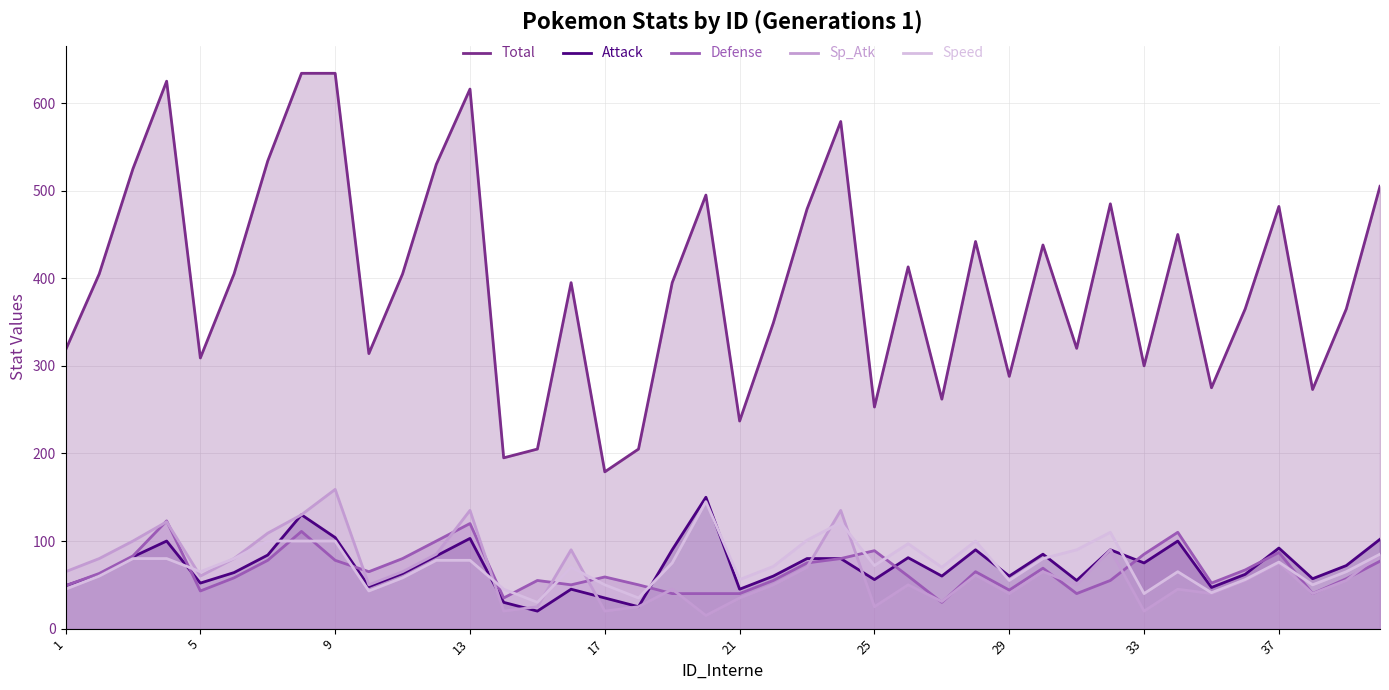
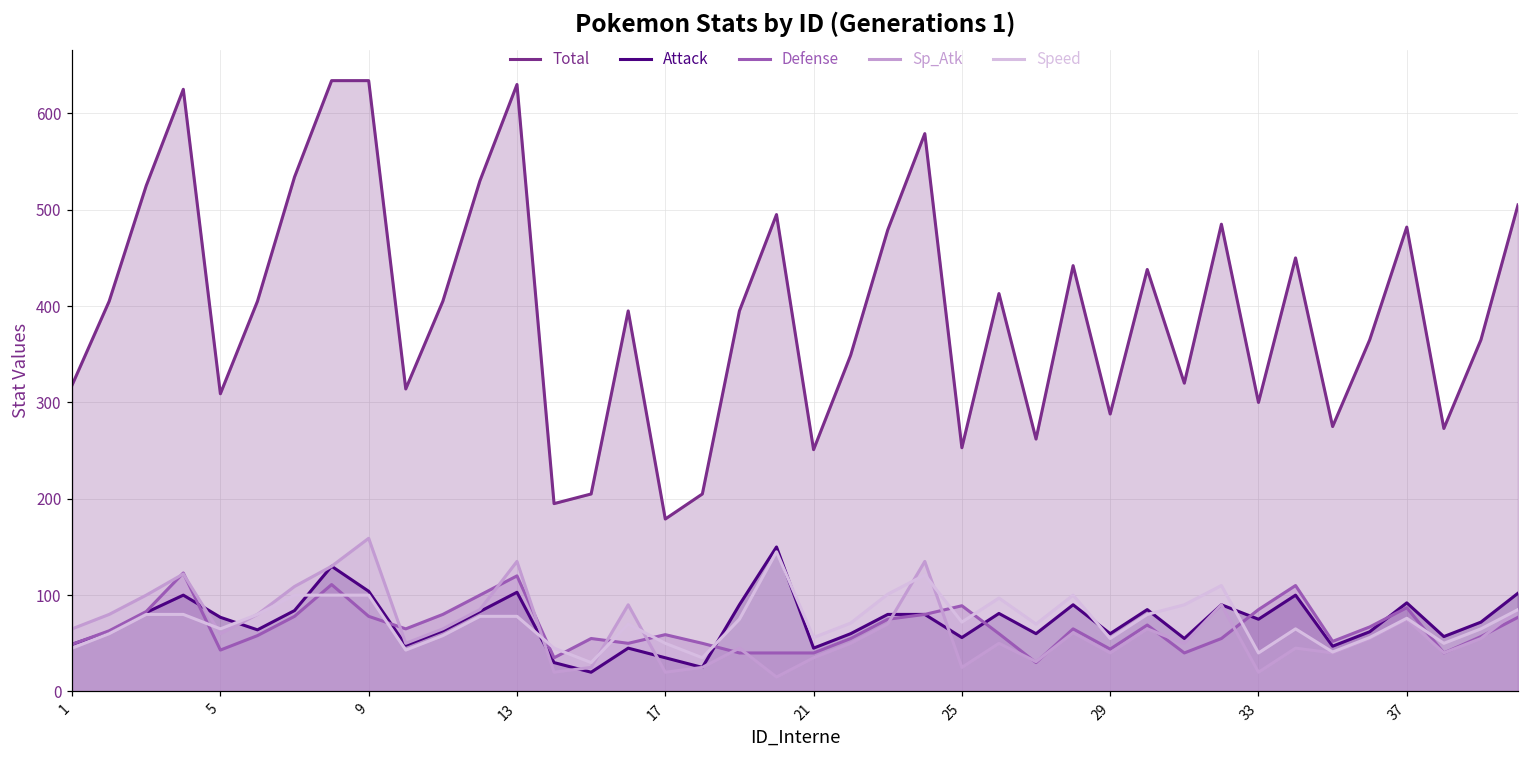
  {
    "Total": {
      "1": 320,
      "5": 310,
      "9": 630,
-     "13": 620,
+     "13": 630,
      "17": 180,
-     "21": 240,
+     "21": 250,
      "25": 250,
      "29": 290,
      "33": 300,
      "37": 480
    },
    "Attack": {
-     "5": 50,
+     "5": 80,
      "9": 100,
      "13": 100,
      "17": 40,
      "21": 50,
      "25": 60,
      "29": 60,
      "33": 80,
      "37": 90
    },
    "Defense": {
      "5": 40,
      "9": 80,
      "13": 120,
      "17": 60,
      "21": 40,
      "25": 90,
      "29": 40,
      "33": 90,
      "37": 90
    }
  }
